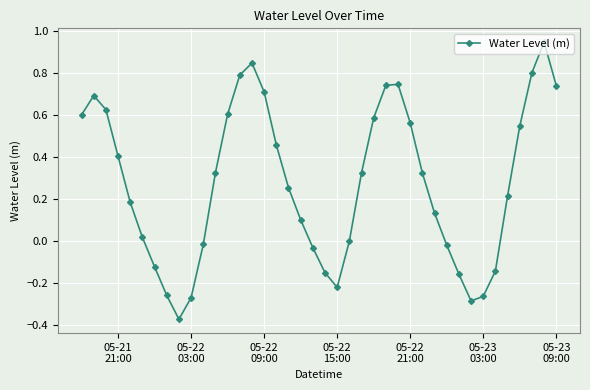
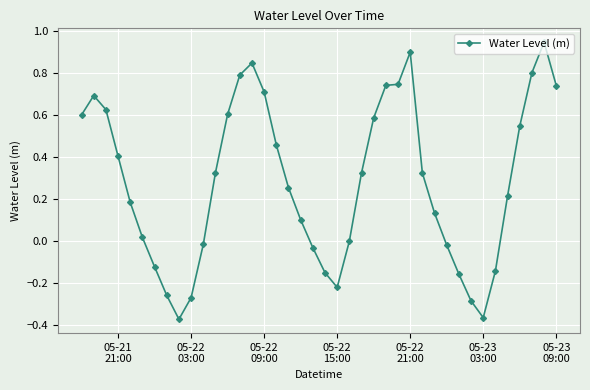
  {
    "05-21 21:00": 0.40,
    "05-22 03:00": -0.27,
    "05-22 09:00": 0.71,
    "05-22 15:00": -0.22,
-   "05-22 21:00": 0.56,
-   "05-23 03:00": -0.27,
+   "05-22 21:00": 0.90,
+   "05-23 03:00": -0.37,
    "05-23 09:00": 0.74
  }
